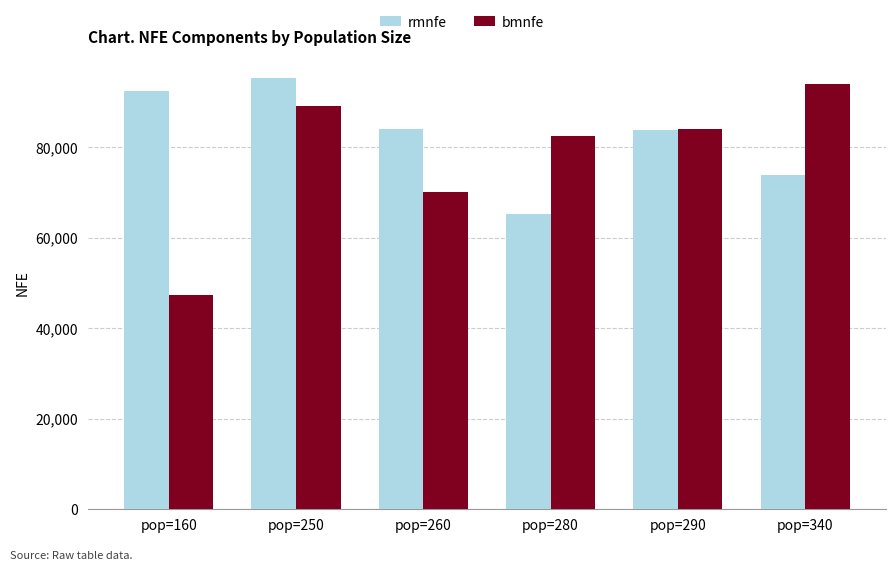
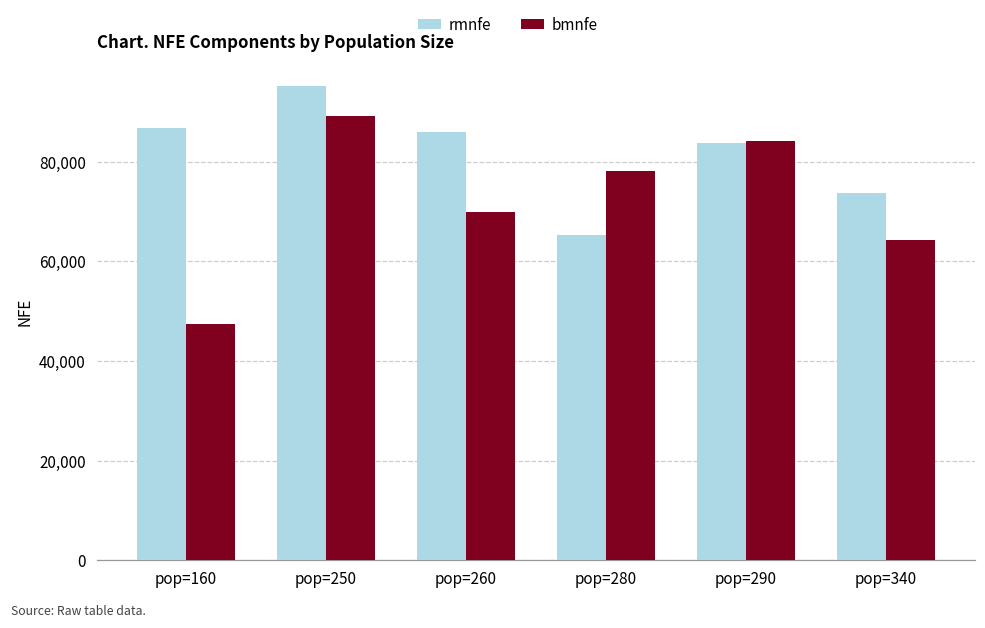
  {
    "rmnfe": {
-     "pop=160": "92,000",
+     "pop=160": "87,000",
      "pop=250": "95,000",
-     "pop=260": "84,000",
+     "pop=260": "86,000",
      "pop=280": "65,000",
      "pop=290": "84,000",
      "pop=340": "74,000"
    },
    "bmnfe": {
      "pop=160": "47,000",
      "pop=250": "89,000",
      "pop=260": "70,000",
-     "pop=280": "83,000",
+     "pop=280": "78,000",
      "pop=290": "84,000",
-     "pop=340": "94,000"
+     "pop=340": "64,000"
    }
  }
